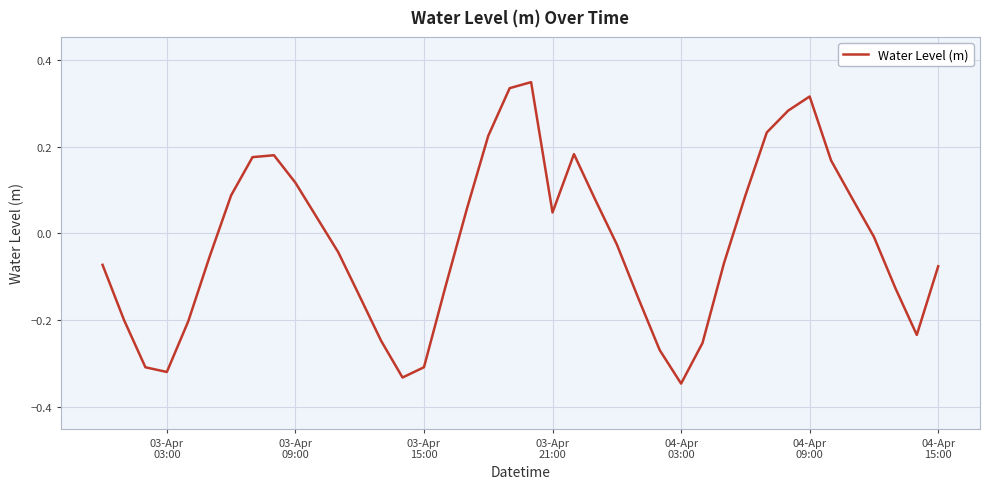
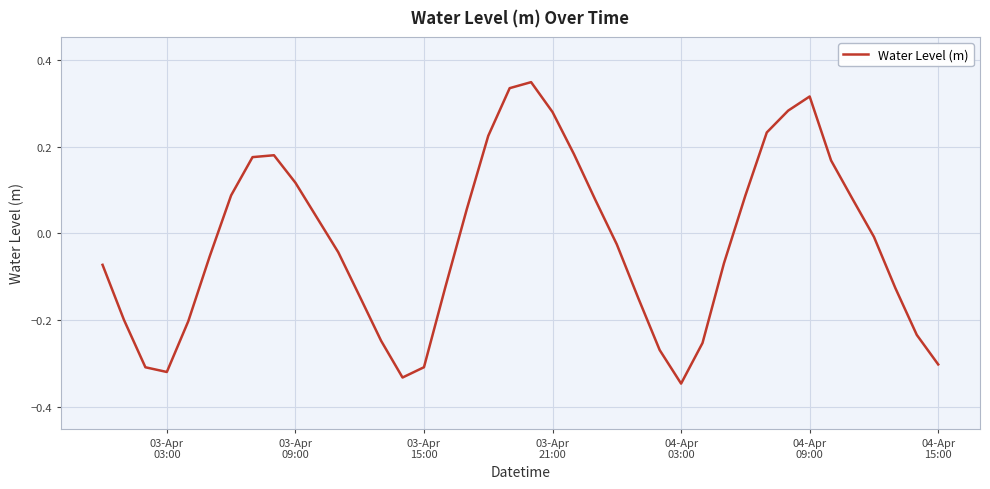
  {
    "03-Apr 03:00": -0.32,
    "03-Apr 09:00": 0.12,
    "03-Apr 15:00": -0.31,
-   "03-Apr 21:00": 0.05,
+   "03-Apr 21:00": 0.28,
    "04-Apr 03:00": -0.35,
    "04-Apr 09:00": 0.32,
-   "04-Apr 15:00": -0.08
+   "04-Apr 15:00": -0.30
  }
